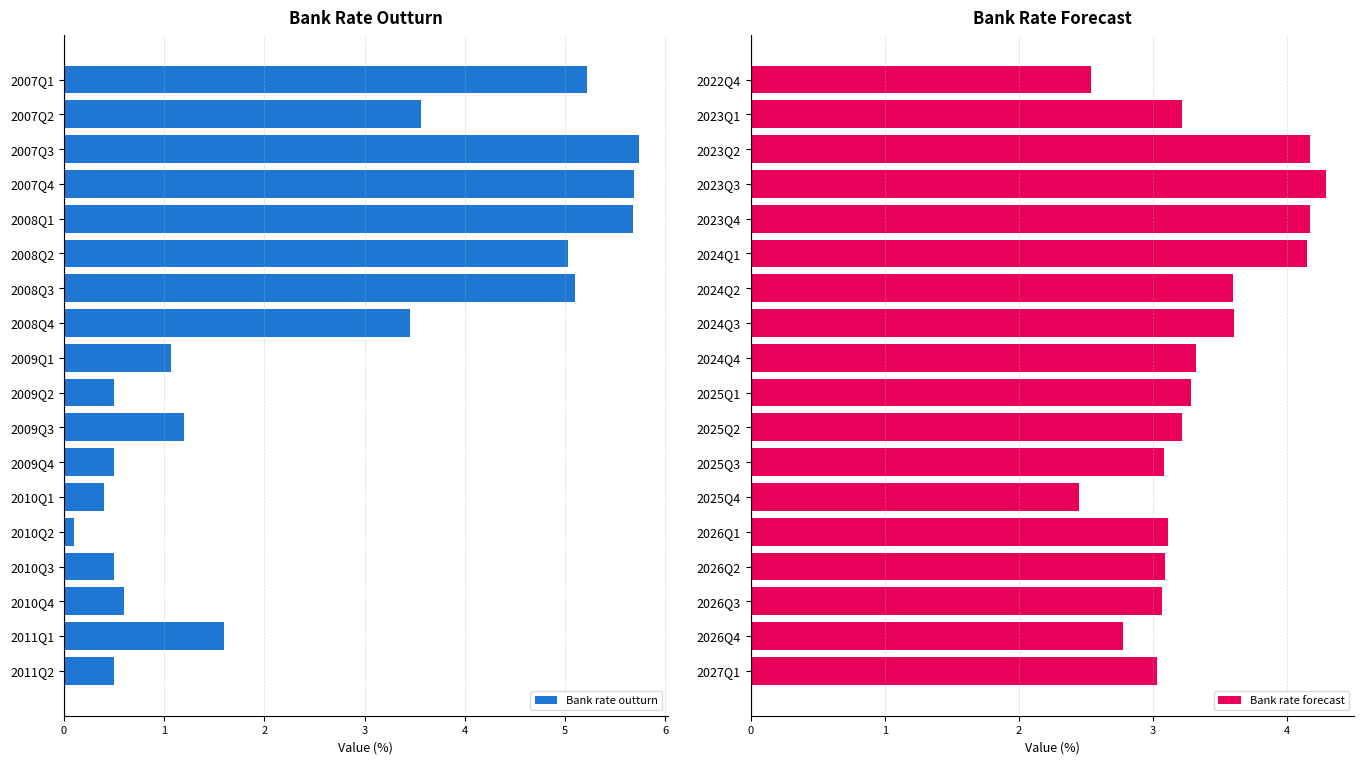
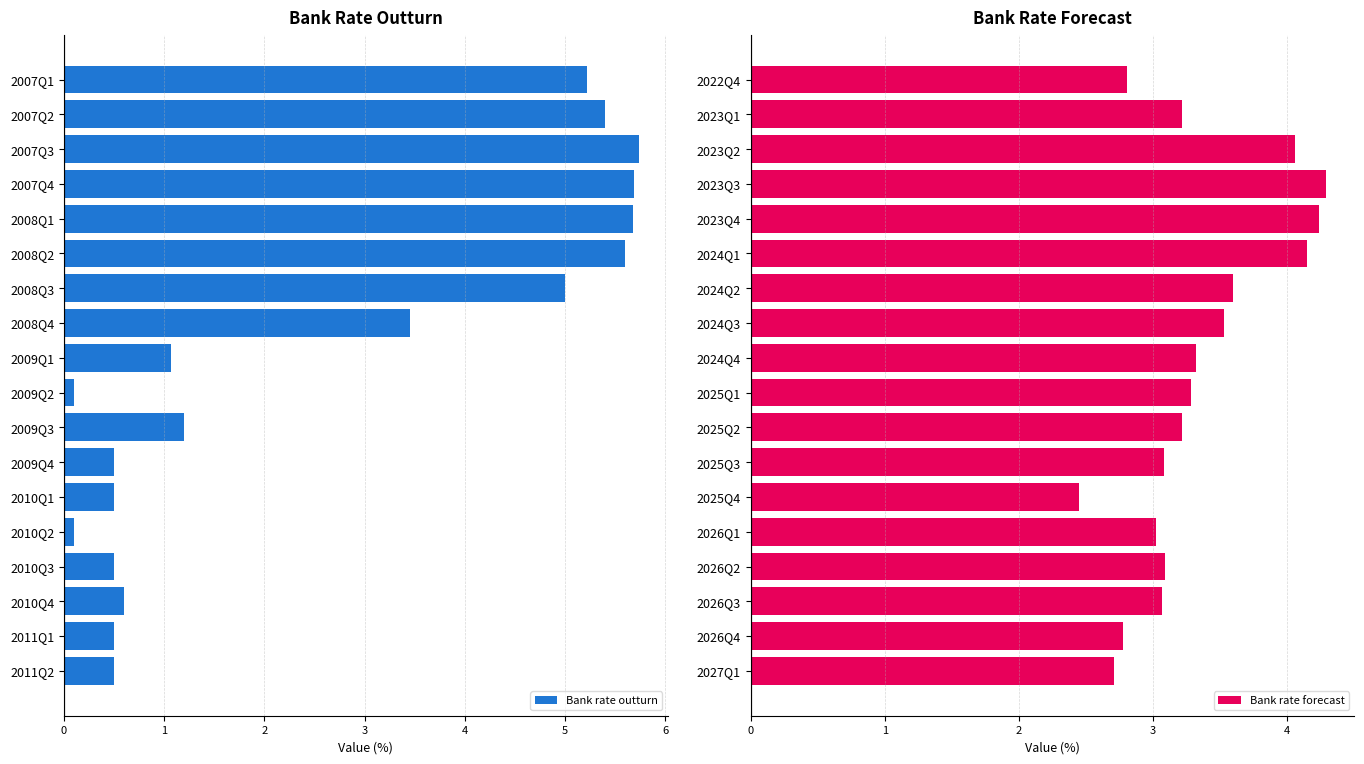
  {
    "Bank Rate Outturn": {
      "2007Q1": 5.22,
-     "2007Q2": 3.56,
+     "2007Q2": 5.40,
      "2007Q3": 5.74,
      "2007Q4": 5.69,
      "2008Q1": 5.68,
-     "2008Q2": 5.03,
-     "2008Q3": 5.1,
+     "2008Q2": 5.60,
+     "2008Q3": 5.0,
      "2008Q4": 3.46,
      "2009Q1": 1.07,
-     "2009Q2": 0.5,
+     "2009Q2": 0.1,
      "2009Q3": 1.20,
      "2009Q4": 0.50,
-     "2010Q1": 0.4,
+     "2010Q1": 0.5,
      "2010Q2": 0.10,
      "2010Q3": 0.50,
      "2010Q4": 0.60,
-     "2011Q1": 1.6,
+     "2011Q1": 0.5,
      "2011Q2": 0.50
    },
    "Bank Rate Forecast": {
-     "2022Q4": 2.54,
+     "2022Q4": 2.81,
      "2023Q1": 3.21,
-     "2023Q2": 4.17,
+     "2023Q2": 4.06,
      "2023Q3": 4.29,
-     "2023Q4": 4.17,
+     "2023Q4": 4.24,
      "2024Q1": 4.14,
      "2024Q2": 3.60,
-     "2024Q3": 3.60,
+     "2024Q3": 3.53,
      "2024Q4": 3.32,
      "2025Q1": 3.28,
      "2025Q2": 3.22,
      "2025Q3": 3.08,
      "2025Q4": 2.45,
-     "2026Q1": 3.11,
+     "2026Q1": 3.02,
      "2026Q2": 3.09,
      "2026Q3": 3.07,
      "2026Q4": 2.77,
-     "2027Q1": 3.03
+     "2027Q1": 2.71
    }
  }
